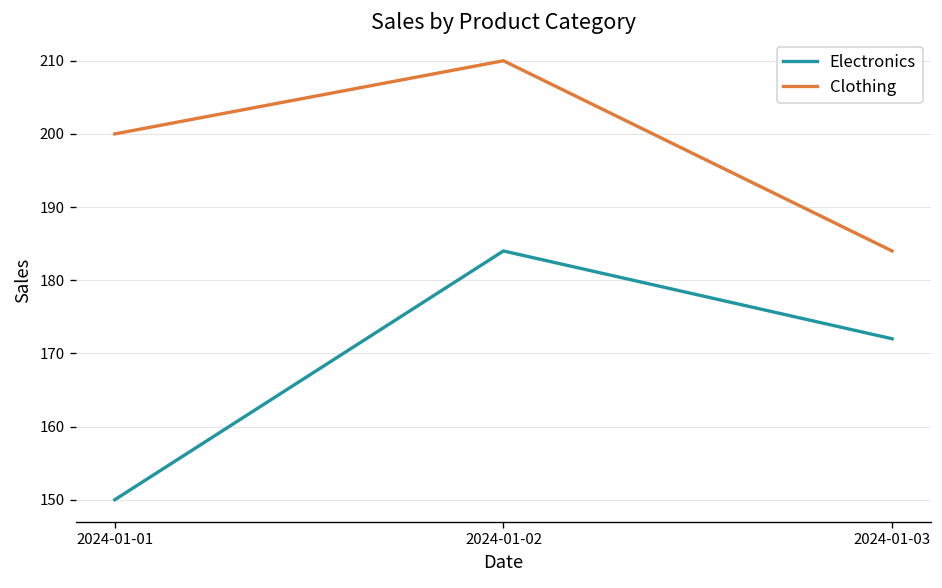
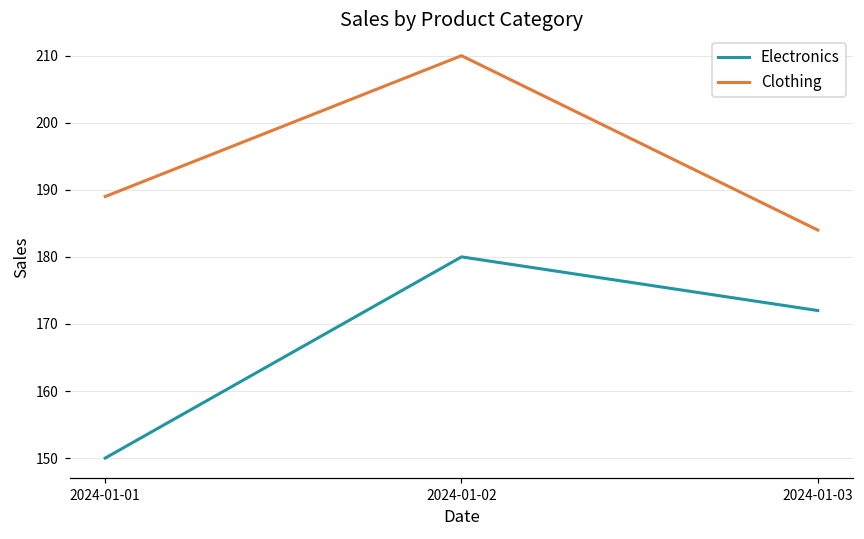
  {
    "Electronics": {
      "2024-01-01": 150,
-     "2024-01-02": 184,
+     "2024-01-02": 180,
      "2024-01-03": 172
    },
    "Clothing": {
-     "2024-01-01": 200,
+     "2024-01-01": 189,
      "2024-01-02": 210,
      "2024-01-03": 184
    }
  }
